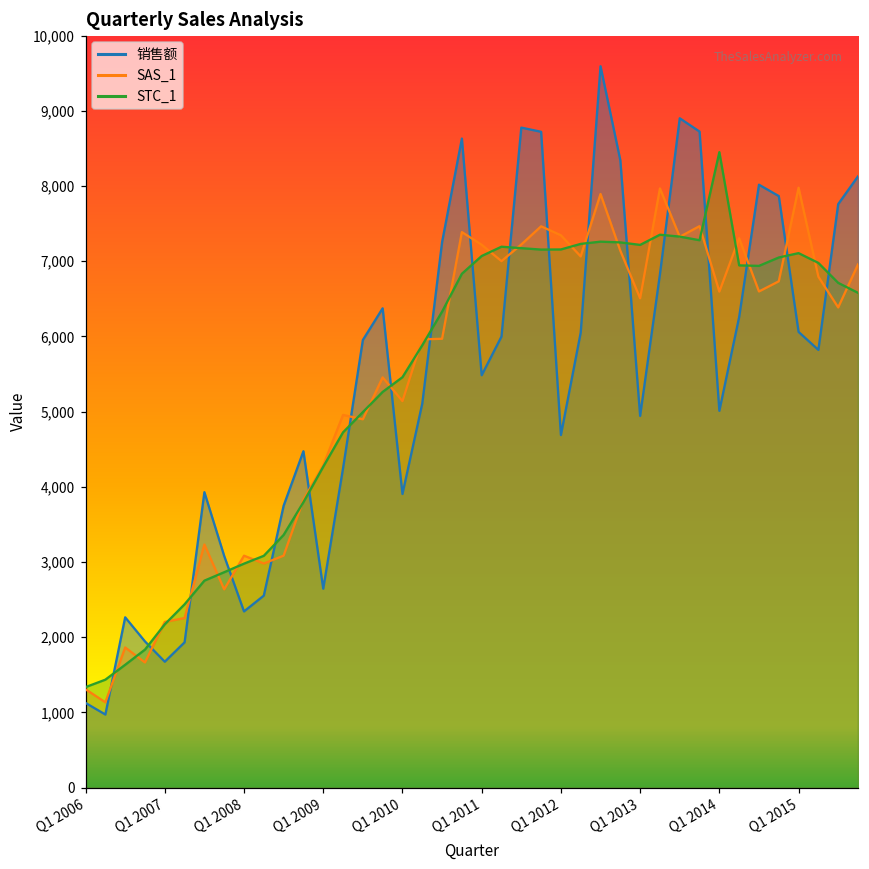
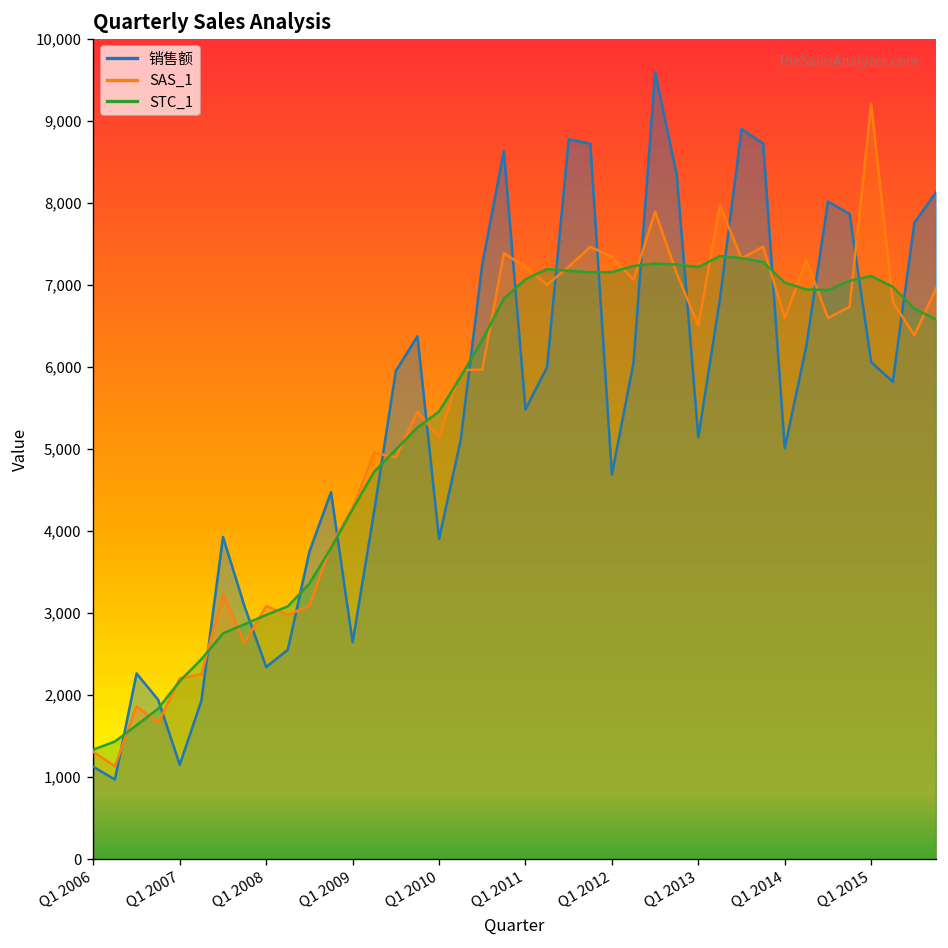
  {
    "销售额": {
      "Q1 2006": "1,100",
-     "Q1 2007": "1,700",
+     "Q1 2007": "1,200",
      "Q1 2008": "2,300",
      "Q1 2009": "2,600",
      "Q1 2010": "3,900",
      "Q1 2011": "5,500",
      "Q1 2012": "4,700",
-     "Q1 2013": "4,900",
+     "Q1 2013": "5,100",
      "Q1 2014": "5,000",
      "Q1 2015": "6,100"
    },
    "SAS_1": {
      "Q1 2008": "3,100",
      "Q1 2010": "5,100",
      "Q1 2011": "7,200",
      "Q1 2012": "7,300",
      "Q1 2013": "6,500",
      "Q1 2014": "6,600",
-     "Q1 2015": "8,000"
+     "Q1 2015": "9,200"
    },
    "STC_1": {
      "Q1 2008": "3,000",
      "Q1 2010": "5,500",
      "Q1 2011": "7,100",
      "Q1 2012": "7,200",
      "Q1 2013": "7,200",
-     "Q1 2014": "8,400",
+     "Q1 2014": "7,000",
      "Q1 2015": "7,100"
    }
  }
